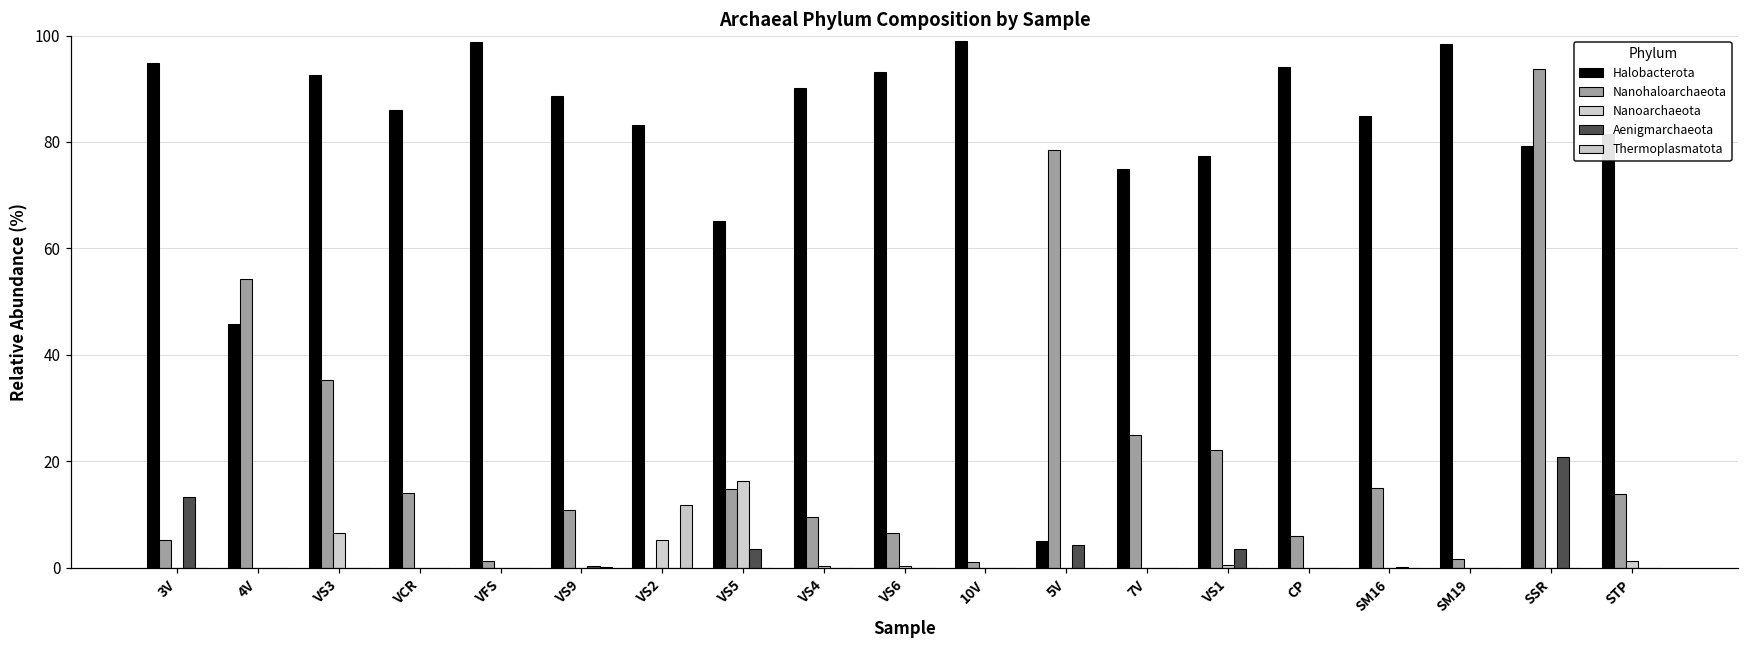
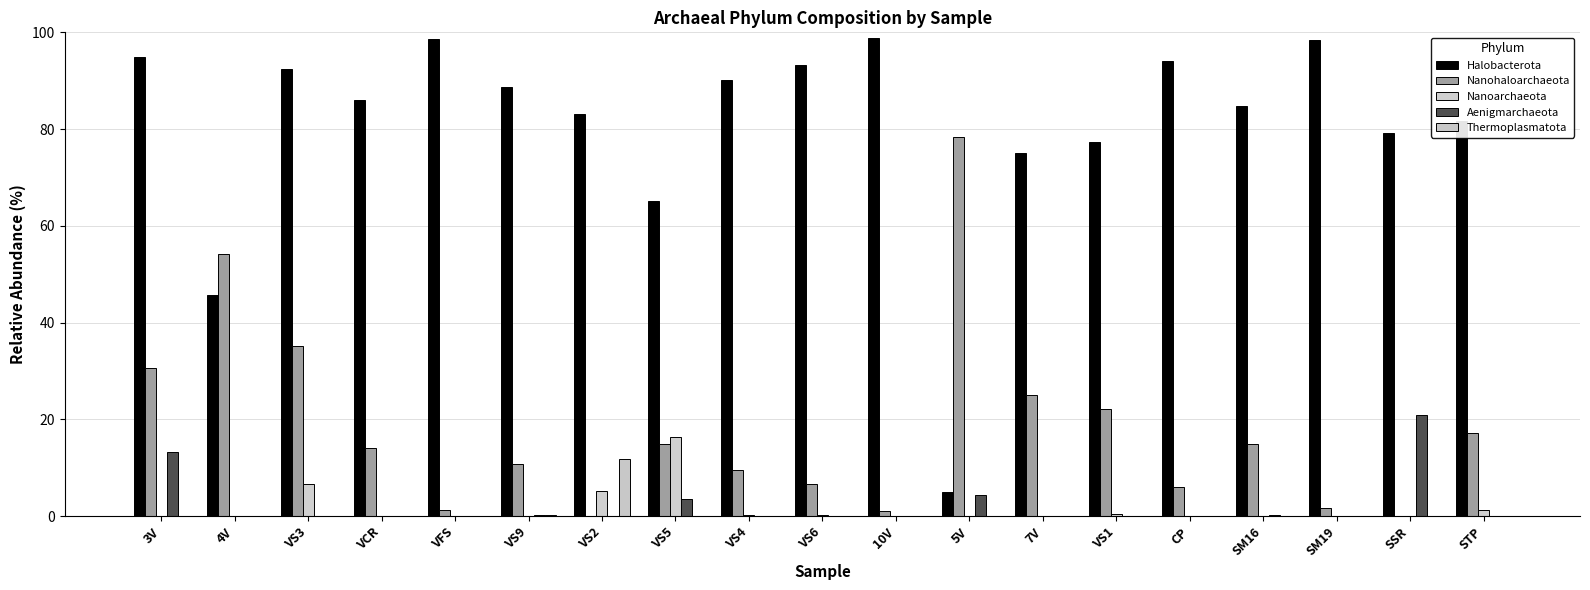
  {
    "Halobacterota": {
      "3V": 95,
      "4V": 46,
      "VS3": 92,
      "VCR": 86,
      "VFS": 99,
      "VS9": 89,
      "VS2": 83,
      "VS5": 65,
      "VS4": 90,
      "VS6": 93,
      "10V": 99,
      "5V": 5,
      "7V": 75,
      "VS1": 77,
      "CP": 94,
      "SM16": 85,
      "SM19": 98,
      "SSR": 79
    },
    "Nanohaloarchaeota": {
-     "3V": 5,
+     "3V": 31,
      "4V": 54,
      "VS3": 35,
      "VCR": 14,
      "VFS": 1,
      "VS9": 11,
      "VS2": 0,
      "VS5": 15,
      "VS4": 10,
      "VS6": 7,
      "10V": 1,
      "5V": 78,
      "7V": 25,
      "VS1": 22,
      "CP": 6,
      "SM16": 15,
      "SM19": 2,
-     "SSR": 94,
-     "STP": 14
+     "SSR": 0,
+     "STP": 17
    },
    "Aenigmarchaeota": {
      "3V": 13,
      "4V": 0,
      "VS3": 0,
      "VCR": 0,
      "VFS": 0,
      "VS2": 0,
      "VS5": 4,
      "VS4": 0,
      "VS6": 0,
      "10V": 0,
      "5V": 4,
      "7V": 0,
-     "VS1": 4,
+     "VS1": 0,
      "CP": 0,
      "SM19": 0,
      "SSR": 21,
      "STP": 0
    }
  }
